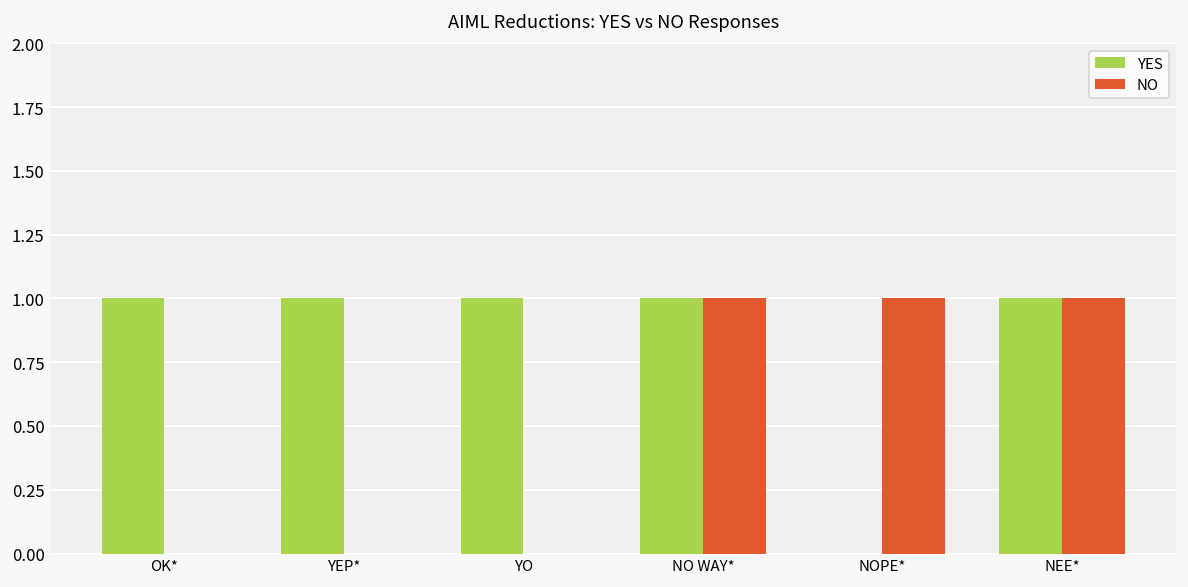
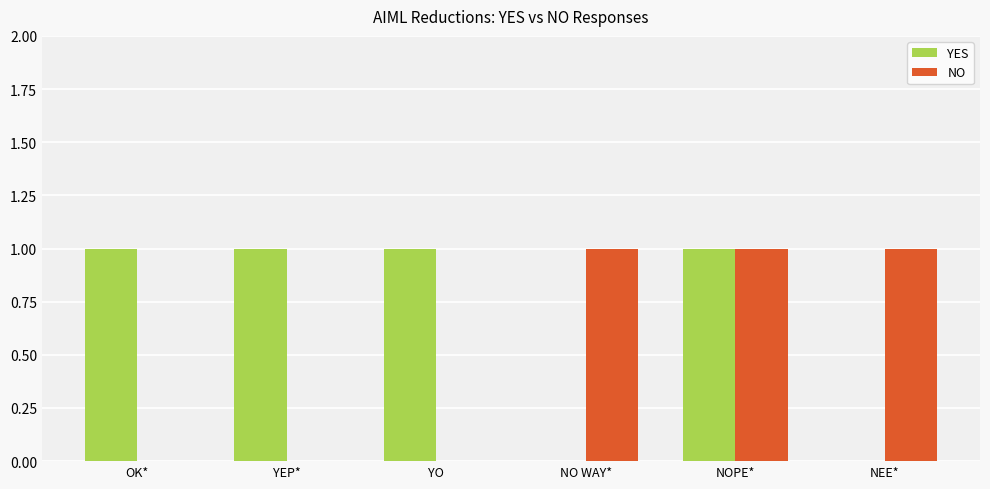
  {
    "YES": {
      "OK*": 1,
      "YEP*": 1,
      "YO": 1,
-     "NO WAY*": 1,
-     "NOPE*": 0,
-     "NEE*": 1
+     "NO WAY*": 0,
+     "NOPE*": 1,
+     "NEE*": 0
    },
    "NO": {
      "OK*": 0,
      "YEP*": 0,
      "YO": 0,
      "NO WAY*": 1,
      "NOPE*": 1,
      "NEE*": 1
    }
  }
